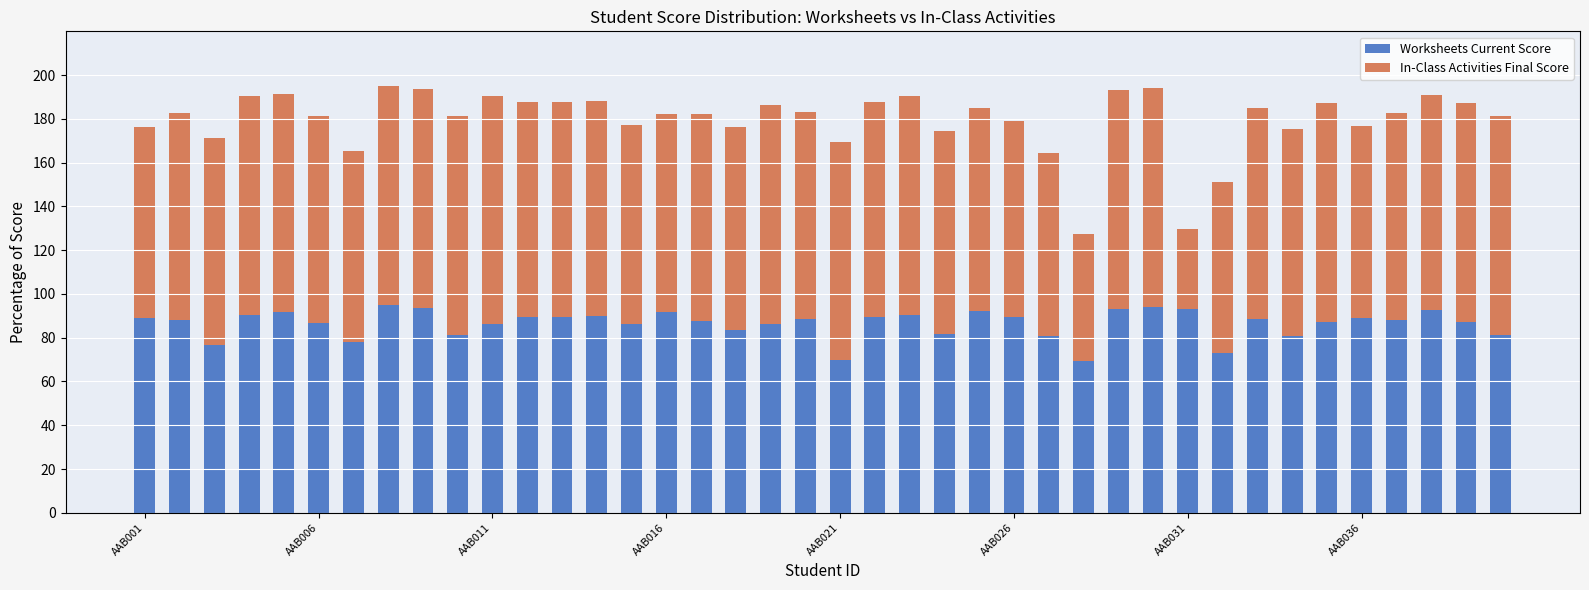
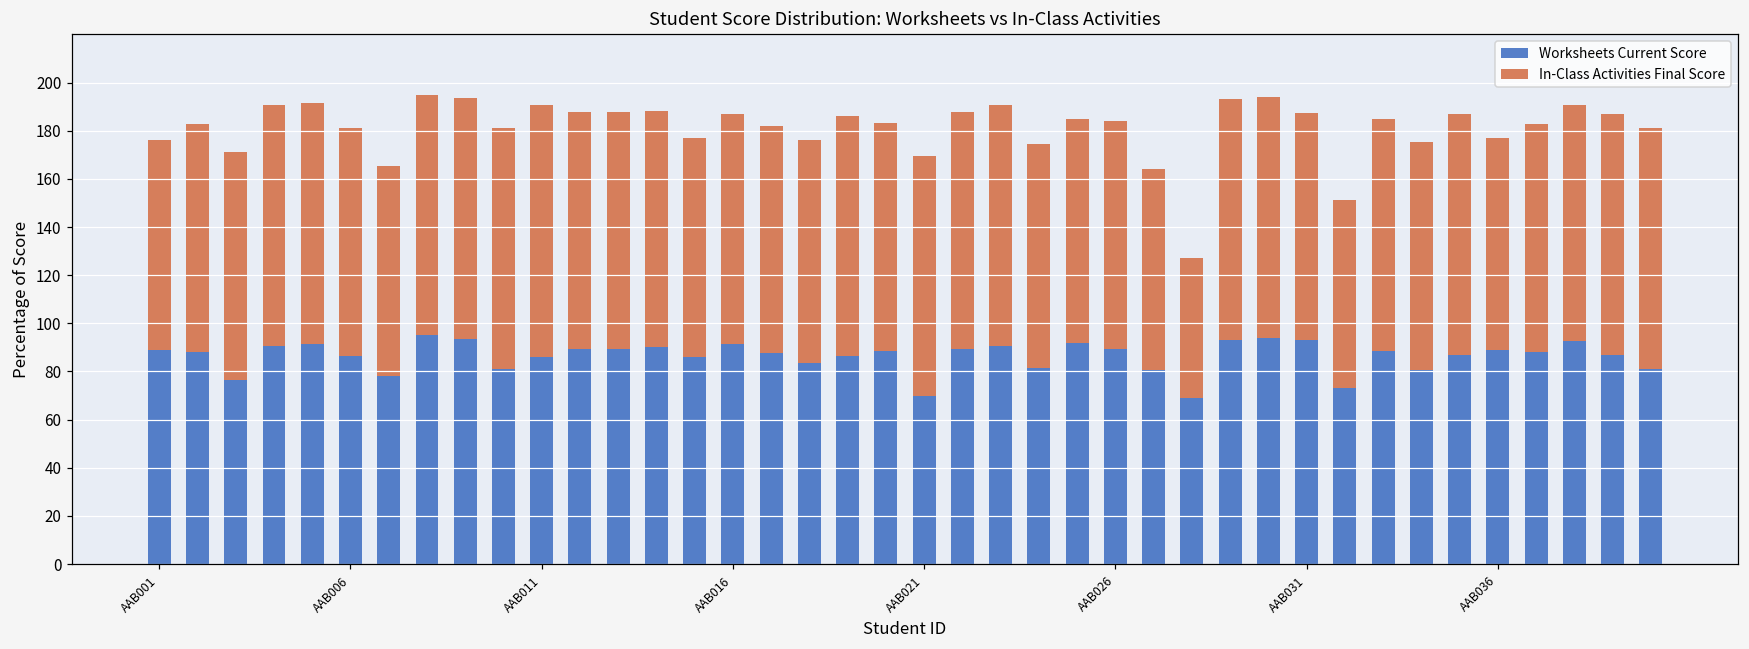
  {
    "Worksheets Current Score": {
      "AAB001": 89,
      "AAB006": 87,
      "AAB011": 86,
      "AAB016": 92,
      "AAB021": 70,
      "AAB026": 90,
      "AAB031": 93,
      "AAB036": 89
    },
    "In-Class Activities Final Score": {
      "AAB001": 87,
      "AAB006": 95,
      "AAB011": 105,
-     "AAB016": 91,
+     "AAB016": 96,
      "AAB021": 100,
-     "AAB026": 90,
-     "AAB031": 37,
+     "AAB026": 95,
+     "AAB031": 95,
      "AAB036": 88
    }
  }
